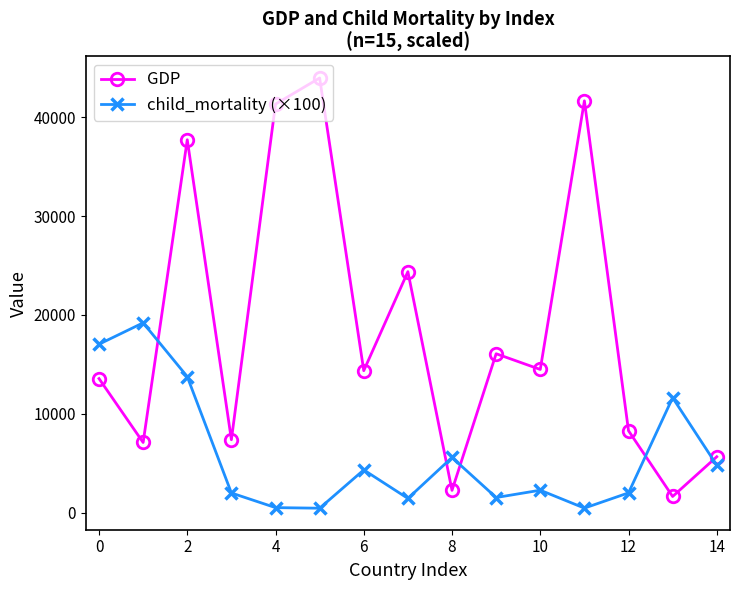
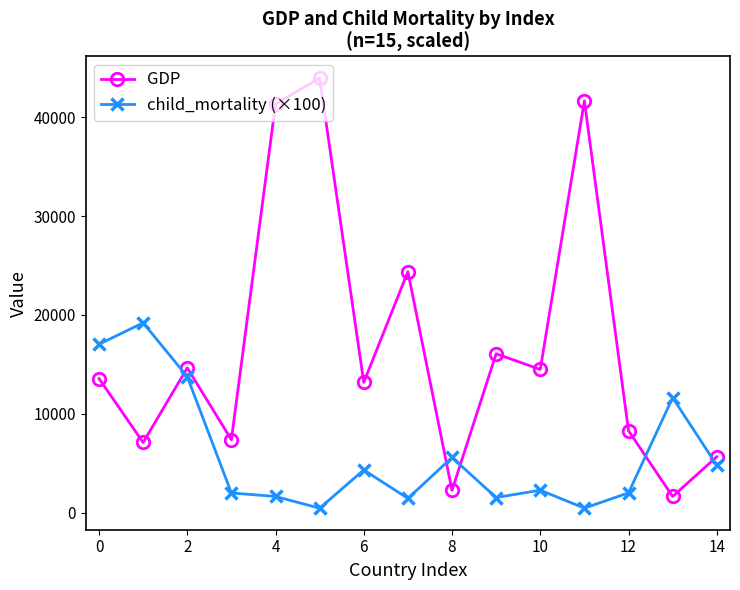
  {
    "GDP": {
      "0": 14000,
-     "2": 38000,
-     "6": 14000,
+     "2": 15000,
+     "6": 13000,
      "8": 2000,
      "10": 14000,
      "12": 8000,
      "14": 6000
    },
    "child_mortality (×100)": {
      "0": 17000,
      "2": 14000,
-     "4": 1000,
+     "4": 2000,
      "6": 4000,
      "8": 6000,
      "10": 2000,
      "12": 2000,
      "14": 5000
    }
  }
